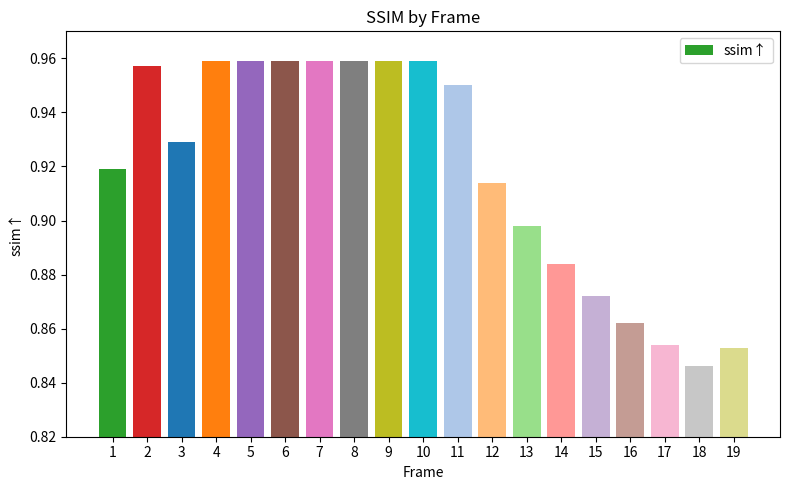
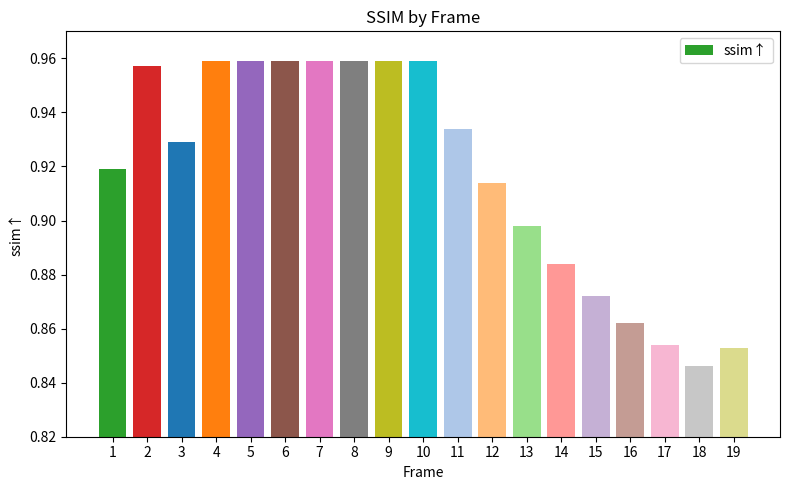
  {
    "1": 0.919,
    "2": 0.957,
    "3": 0.929,
    "4": 0.959,
    "5": 0.959,
    "6": 0.959,
    "7": 0.959,
    "8": 0.959,
    "9": 0.959,
    "10": 0.959,
-   "11": 0.950,
+   "11": 0.934,
    "12": 0.914,
    "13": 0.898,
    "14": 0.884,
    "15": 0.872,
    "16": 0.862,
    "17": 0.854,
    "18": 0.846,
    "19": 0.853
  }
